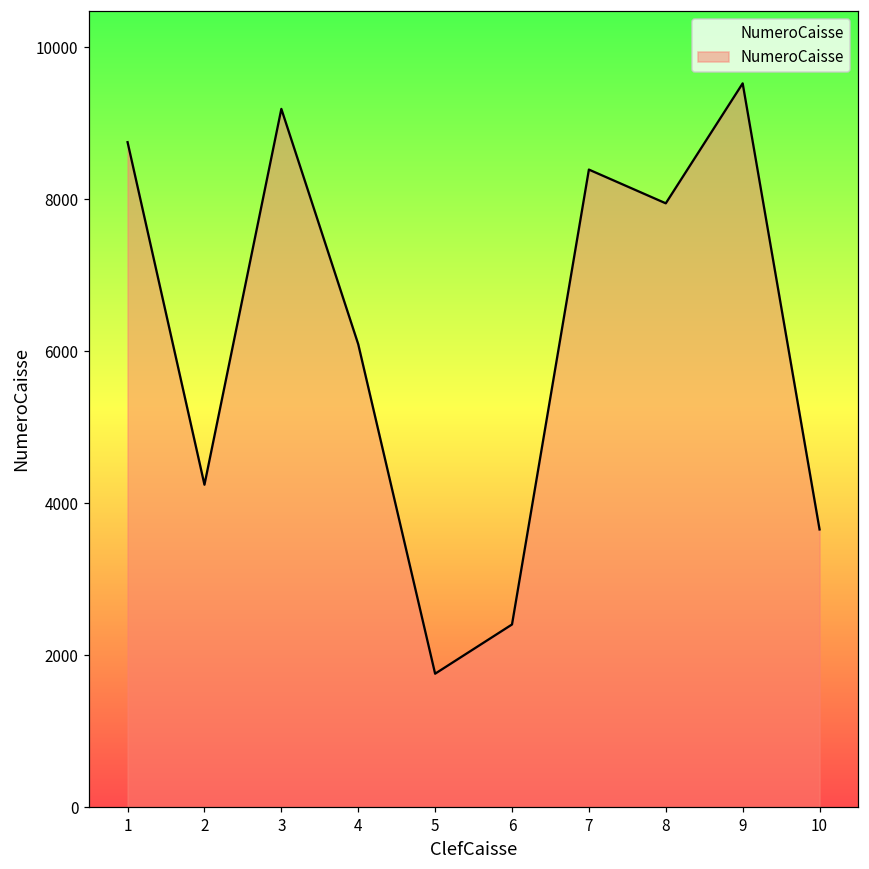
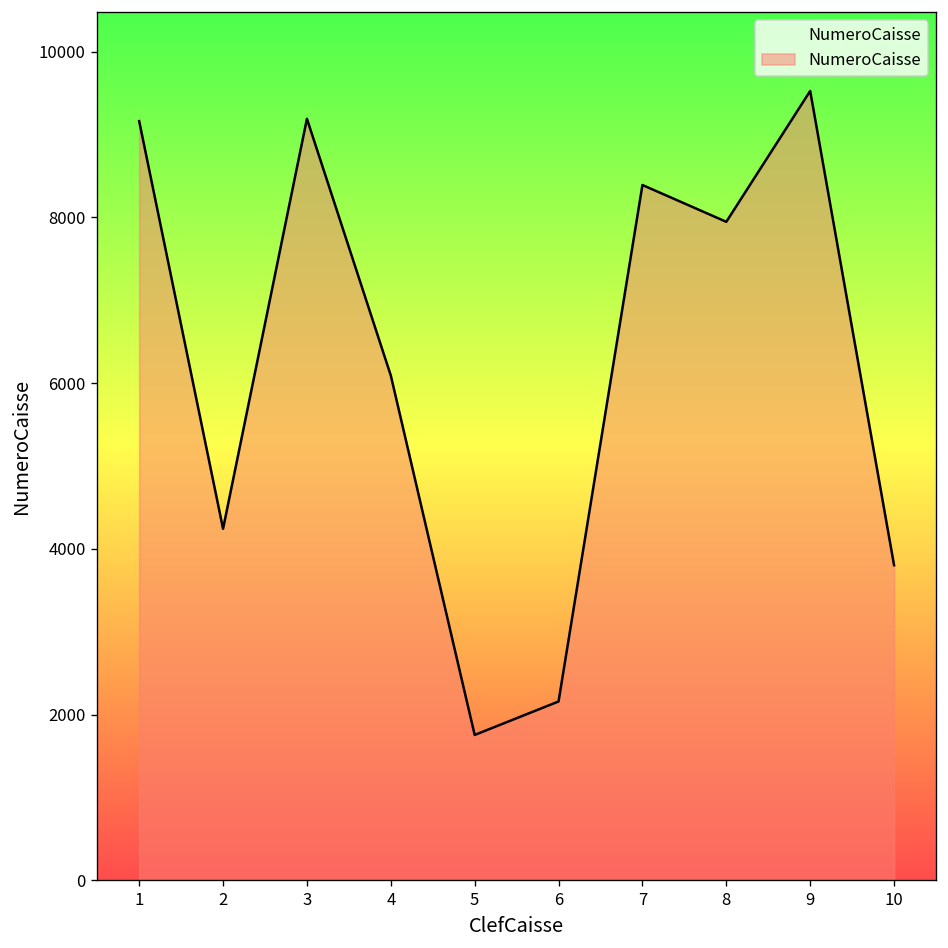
  {
-   "1": 8800,
+   "1": 9200,
    "2": 4200,
    "3": 9200,
    "4": 6100,
    "5": 1800,
-   "6": 2400,
+   "6": 2200,
    "7": 8400,
    "8": 7900,
    "9": 9500,
-   "10": 3700
+   "10": 3800
  }
